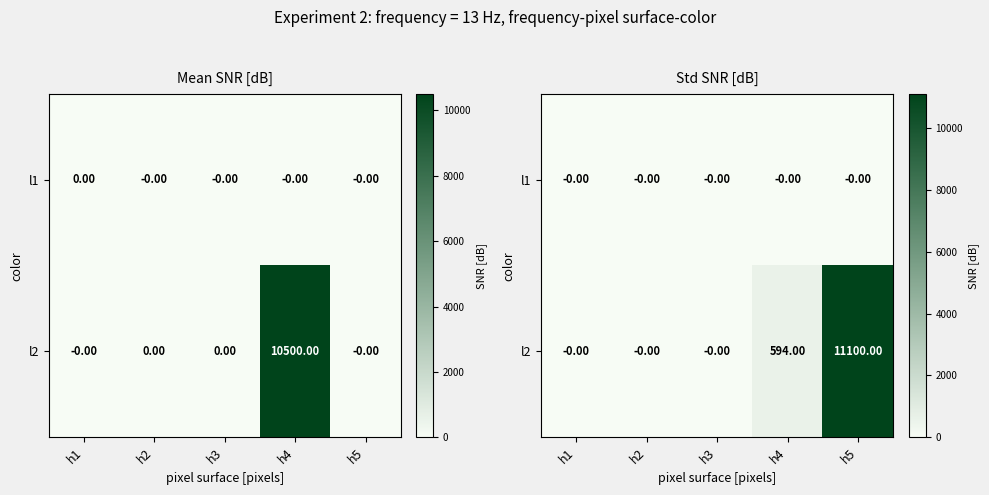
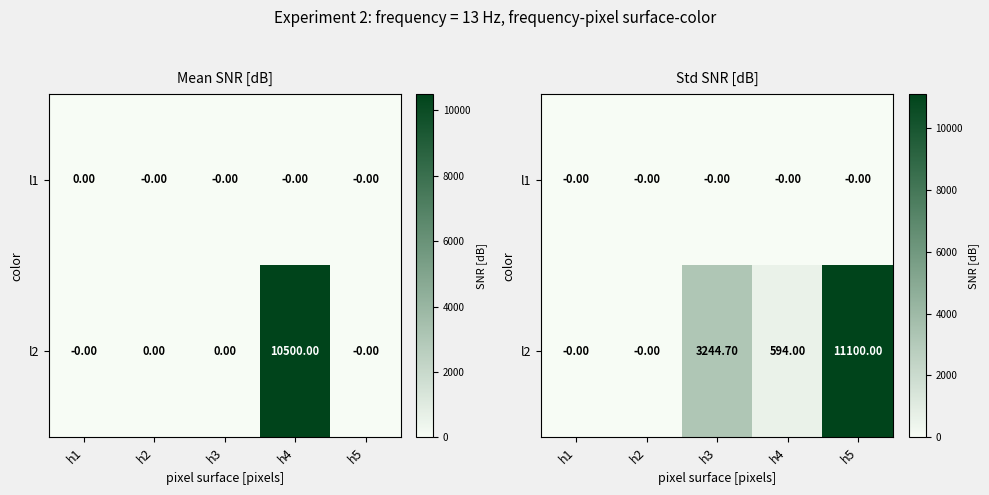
  {
    "Mean SNR [dB]": {
      "l1": {
        "h1": 0.00,
        "h2": -0.00,
        "h3": -0.00,
        "h4": -0.00,
        "h5": -0.00
      },
      "l2": {
        "h1": -0.00,
        "h2": 0.00,
        "h3": 0.00,
        "h4": 10500.00,
        "h5": -0.00
      }
    },
    "Std SNR [dB]": {
      "l1": {
        "h1": -0.00,
        "h2": -0.00,
        "h3": -0.00,
        "h4": -0.00,
        "h5": -0.00
      },
      "l2": {
        "h1": -0.00,
        "h2": -0.00,
-       "h3": -0.00,
+       "h3": 3244.70,
        "h4": 594.00,
        "h5": 11100.00
      }
    }
  }
